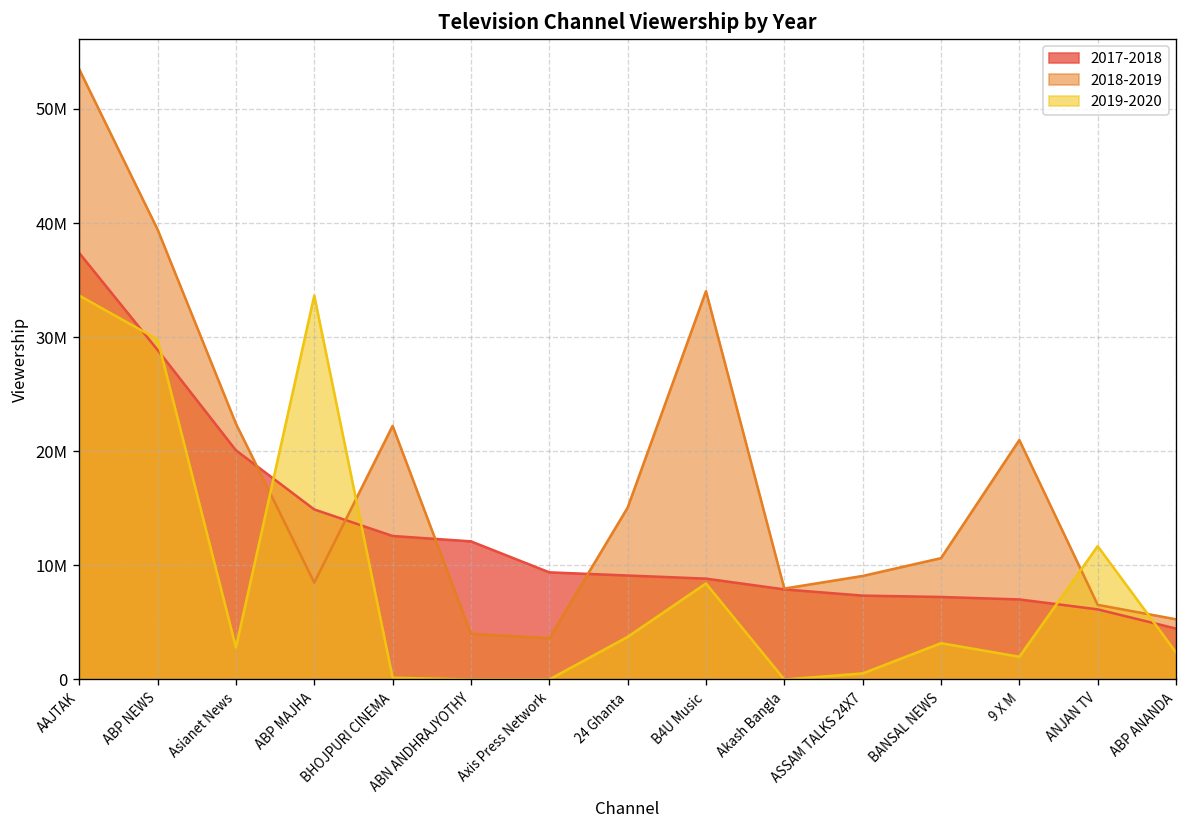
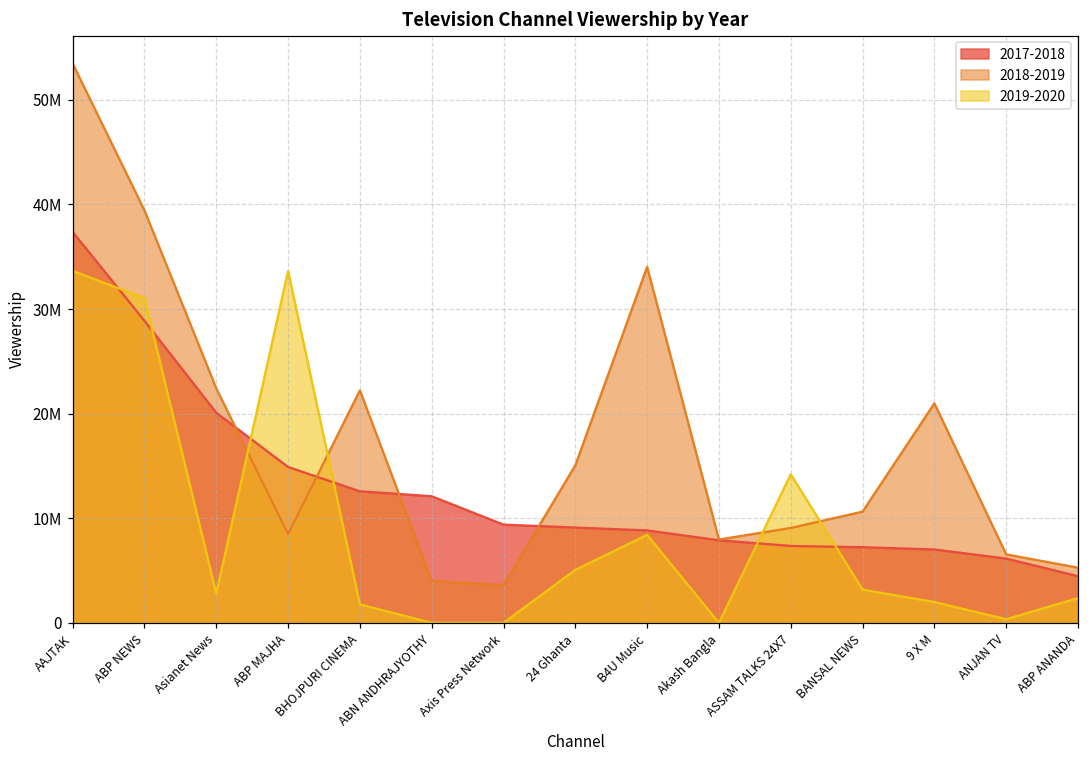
  {
    "2019-2020": {
      "AAJTAK": 34000000,
-     "ABP NEWS": 30000000,
+     "ABP NEWS": 31000000,
      "Asianet News": 3000000,
      "ABP MAJHA": 34000000,
-     "BHOJPURI CINEMA": 0,
+     "BHOJPURI CINEMA": 2000000,
      "ABN ANDHRAJYOTHY": 0,
      "Axis Press Network": 0,
-     "24 Ghanta": 4000000,
+     "24 Ghanta": 5000000,
      "B4U Music": 8000000,
      "Akash Bangla": 0,
-     "ASSAM TALKS 24X7": 1000000,
+     "ASSAM TALKS 24X7": 14000000,
      "BANSAL NEWS": 3000000,
      "9 X M": 2000000,
-     "ANJAN TV": 12000000,
+     "ANJAN TV": 0,
      "ABP ANANDA": 2000000
    }
  }
